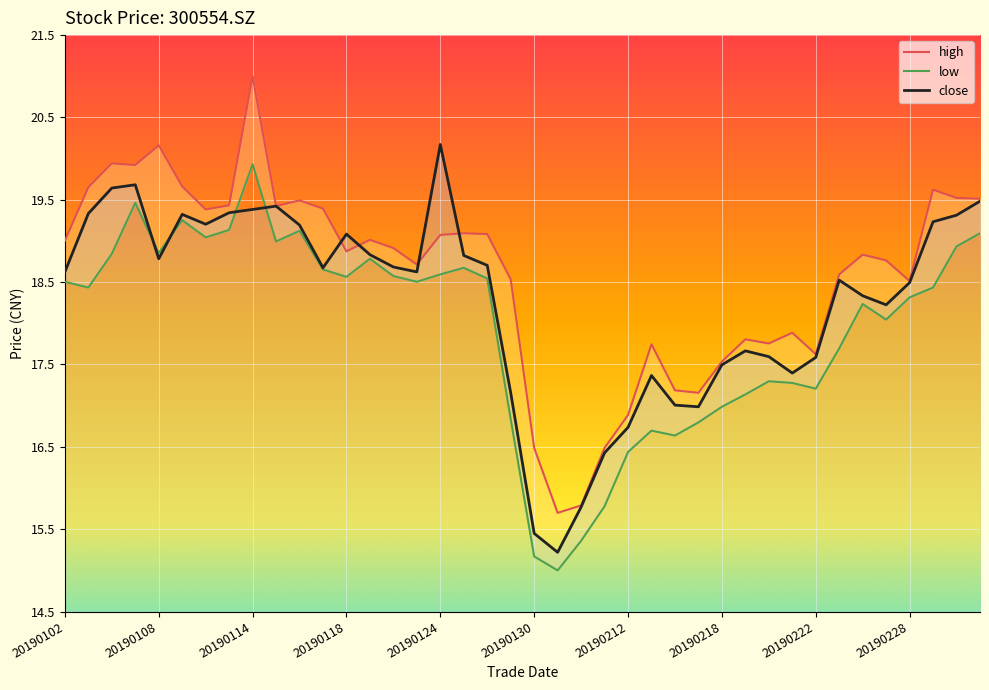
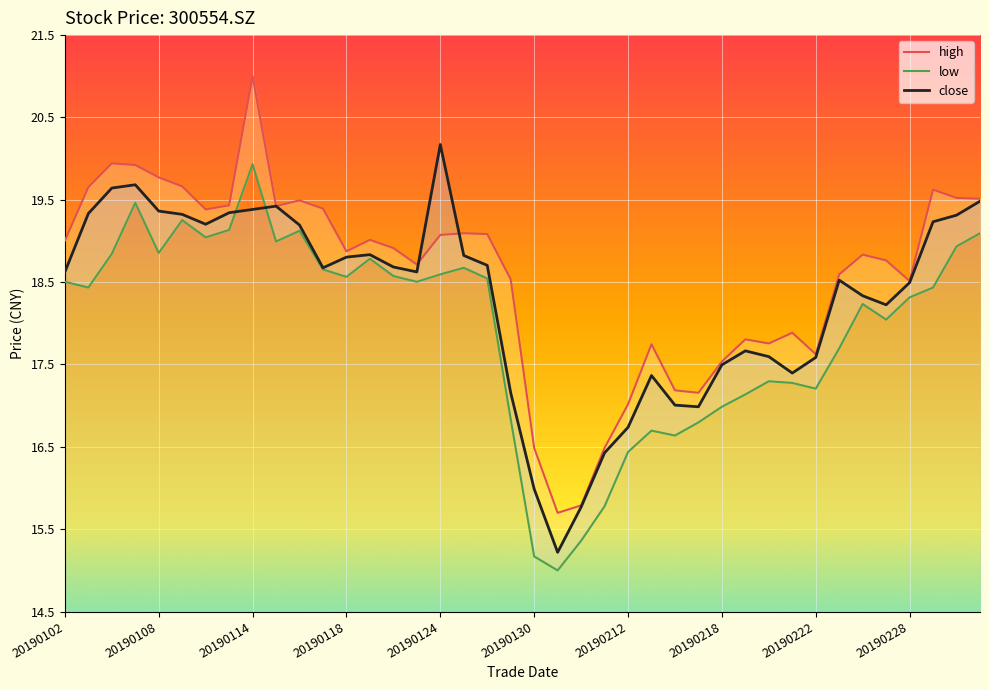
  {
    "high": {
      "20190102": 19.0,
-     "20190108": 20.1,
+     "20190108": 19.7,
      "20190114": 21.0,
      "20190118": 18.8,
      "20190124": 19.0,
      "20190130": 16.5,
-     "20190212": 16.9,
+     "20190212": 17.0,
      "20190218": 17.5,
      "20190222": 17.6
    },
    "low": {
      "20190102": 18.5,
      "20190108": 18.8,
      "20190114": 19.9,
      "20190118": 18.5,
      "20190124": 18.6,
      "20190130": 15.1,
      "20190212": 16.4,
      "20190218": 17.0,
      "20190222": 17.2,
      "20190228": 18.3
    },
    "close": {
      "20190102": 18.6,
-     "20190108": 18.8,
+     "20190108": 19.3,
      "20190114": 19.4,
-     "20190118": 19.1,
+     "20190118": 18.8,
      "20190124": 20.1,
-     "20190130": 15.4,
+     "20190130": 16.0,
      "20190212": 16.7,
      "20190218": 17.5,
      "20190222": 17.6
    }
  }
